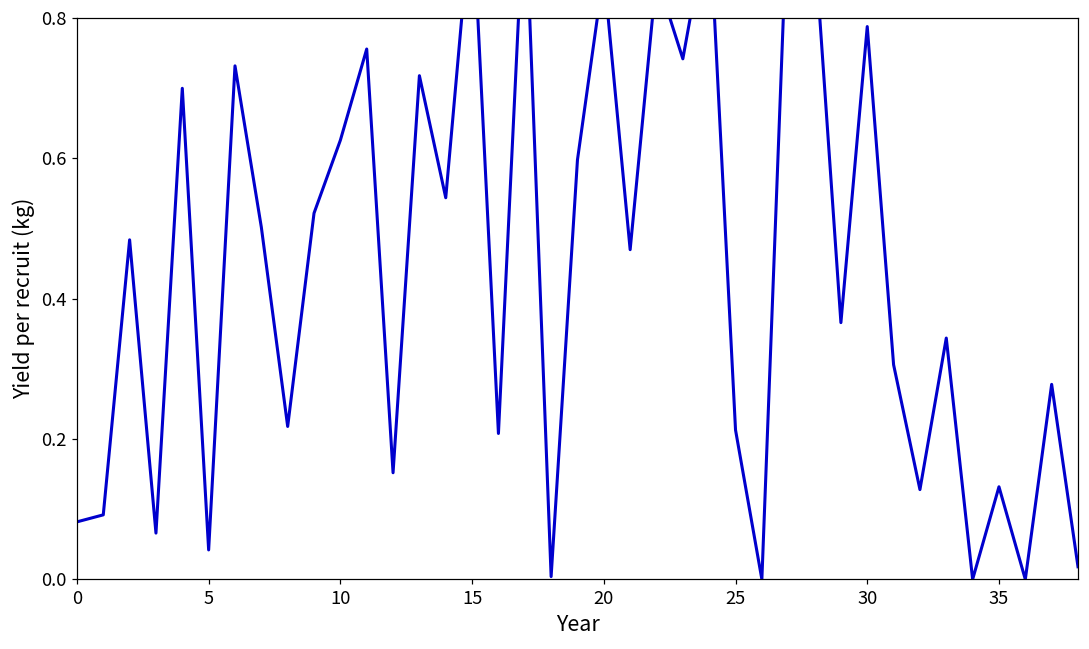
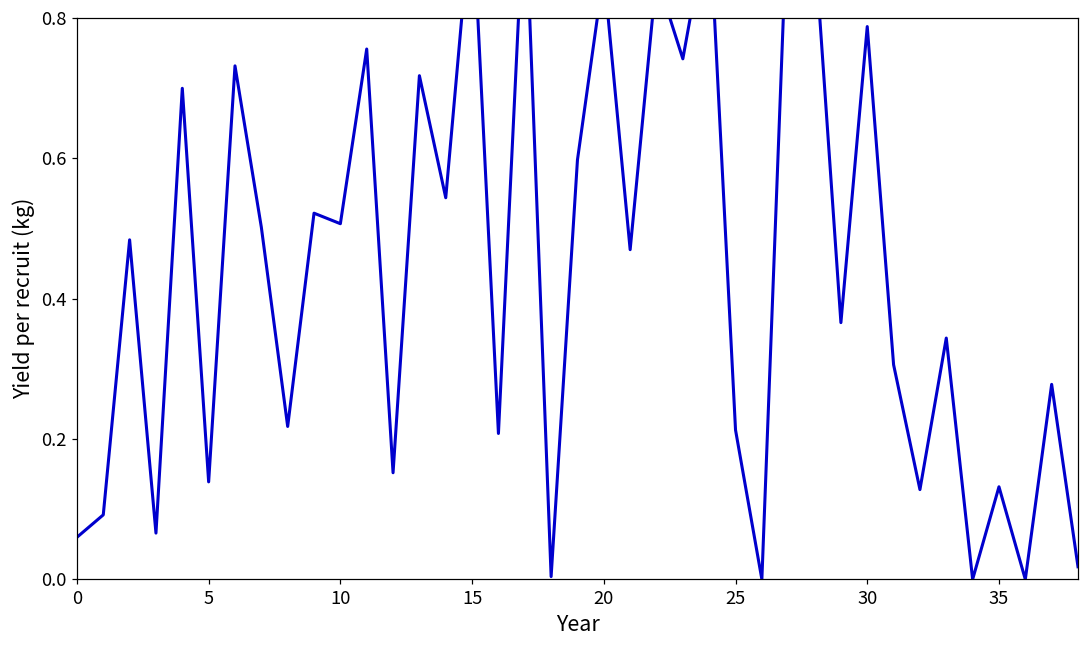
  {
-   "0": 0.08,
-   "5": 0.04,
-   "10": 0.63,
+   "0": 0.06,
+   "5": 0.14,
+   "10": 0.51,
    "25": 0.21,
    "30": 0.79,
    "35": 0.13
  }
